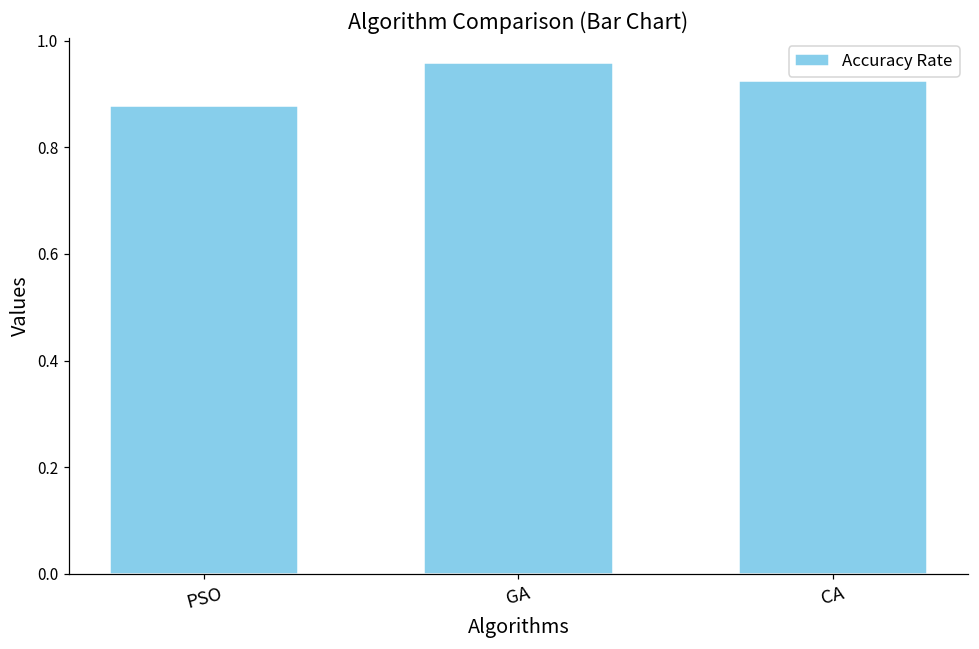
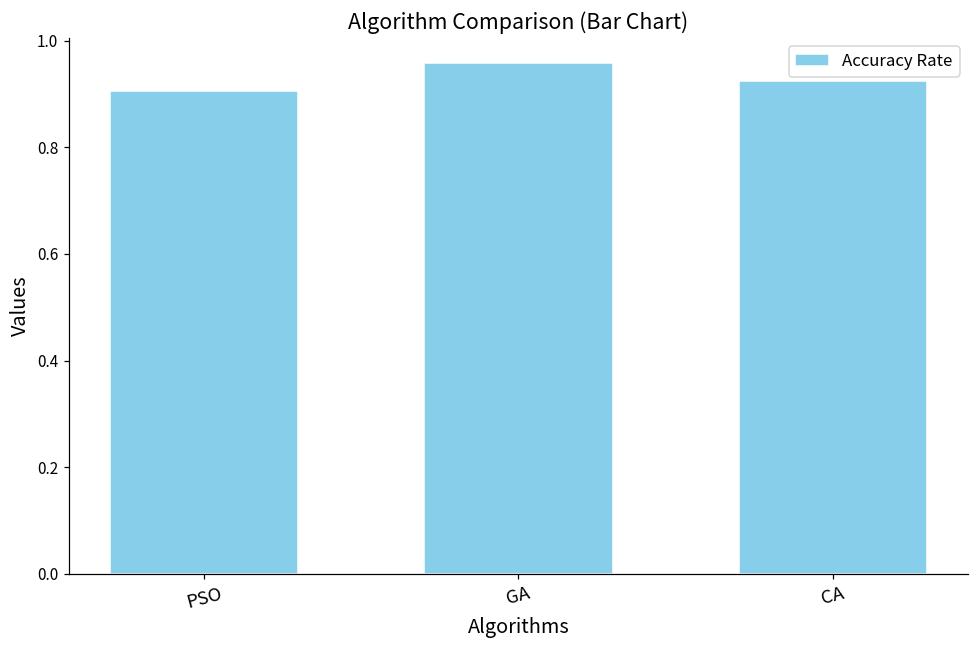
  {
-   "PSO": 0.88,
+   "PSO": 0.91,
    "GA": 0.96,
    "CA": 0.93
  }
